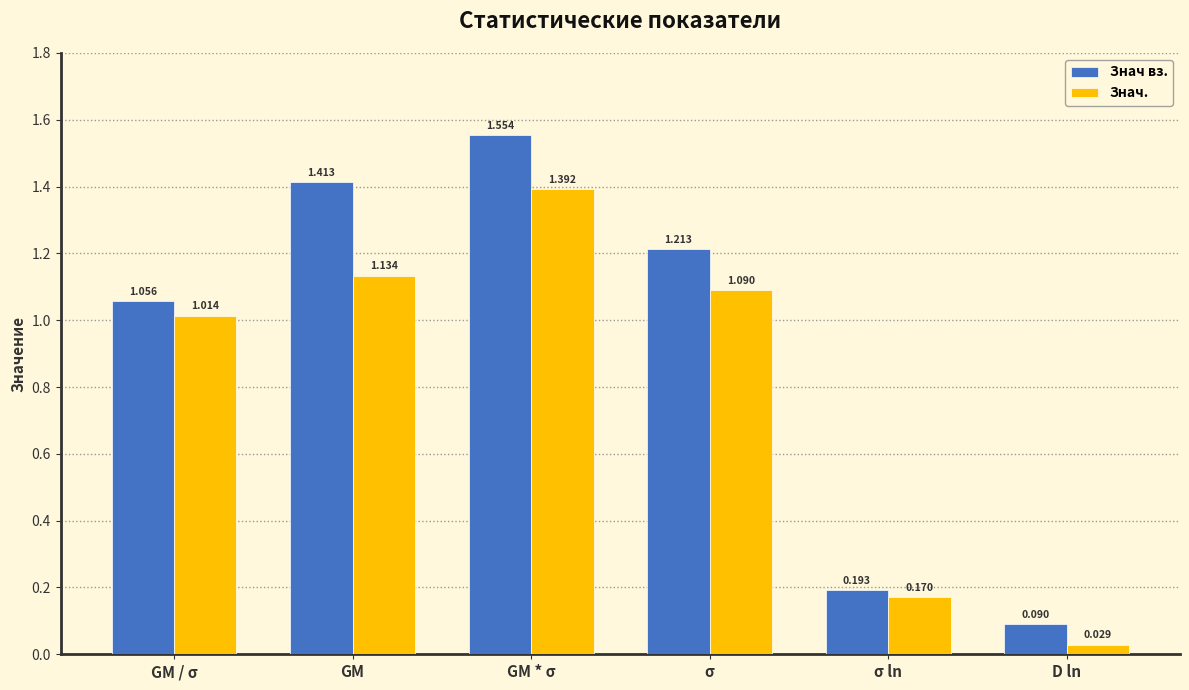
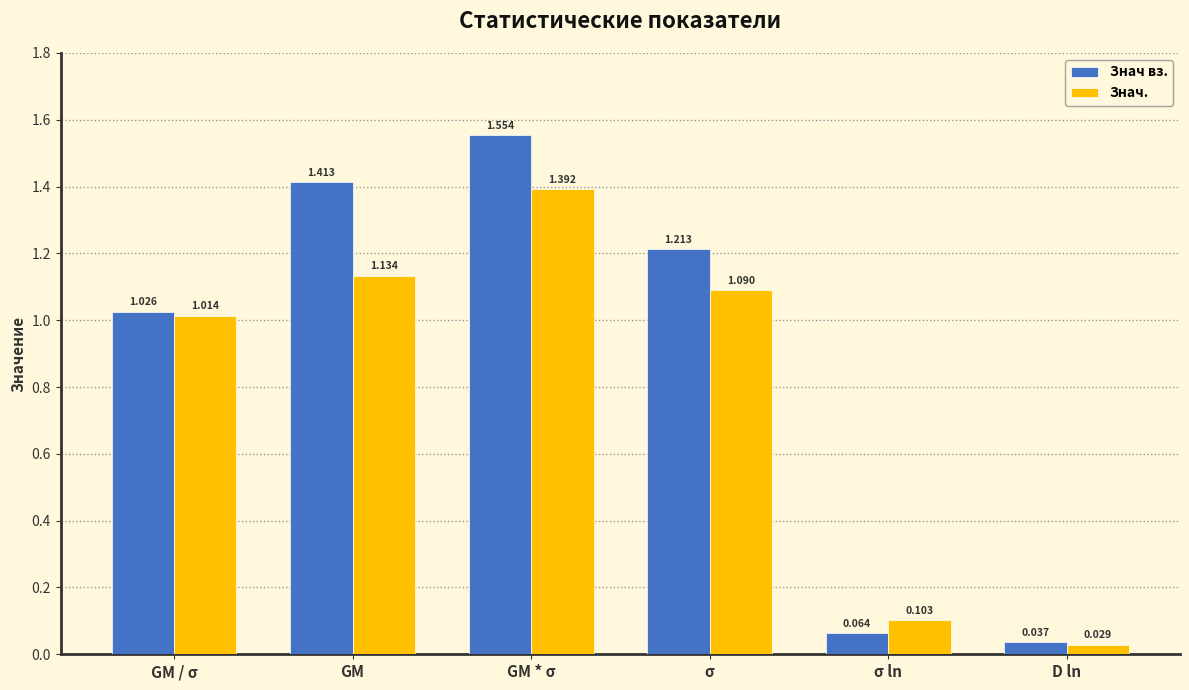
  {
    "Знач вз.": {
-     "GM / σ": 1.056,
+     "GM / σ": 1.026,
      "GM": 1.413,
      "GM * σ": 1.554,
      "σ": 1.213,
-     "σ ln": 0.193,
-     "D ln": 0.090
+     "σ ln": 0.064,
+     "D ln": 0.037
    },
    "Знач.": {
      "GM / σ": 1.014,
      "GM": 1.134,
      "GM * σ": 1.392,
      "σ": 1.090,
-     "σ ln": 0.170,
+     "σ ln": 0.103,
      "D ln": 0.029
    }
  }
